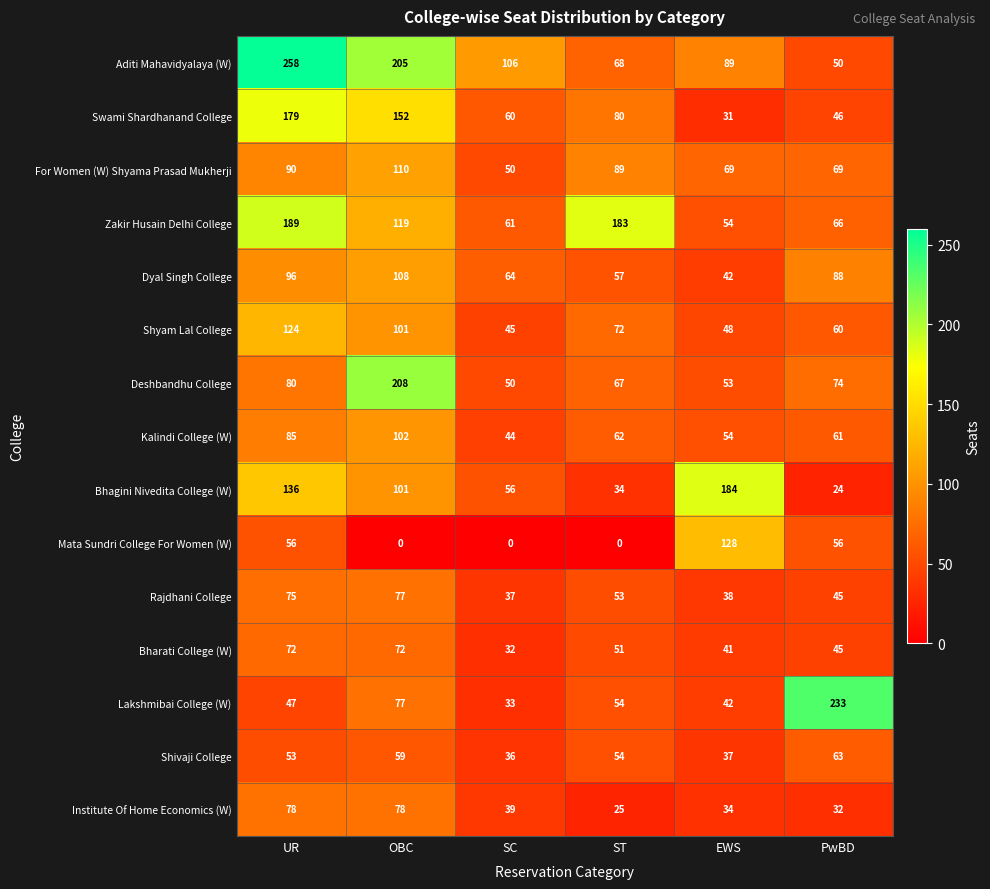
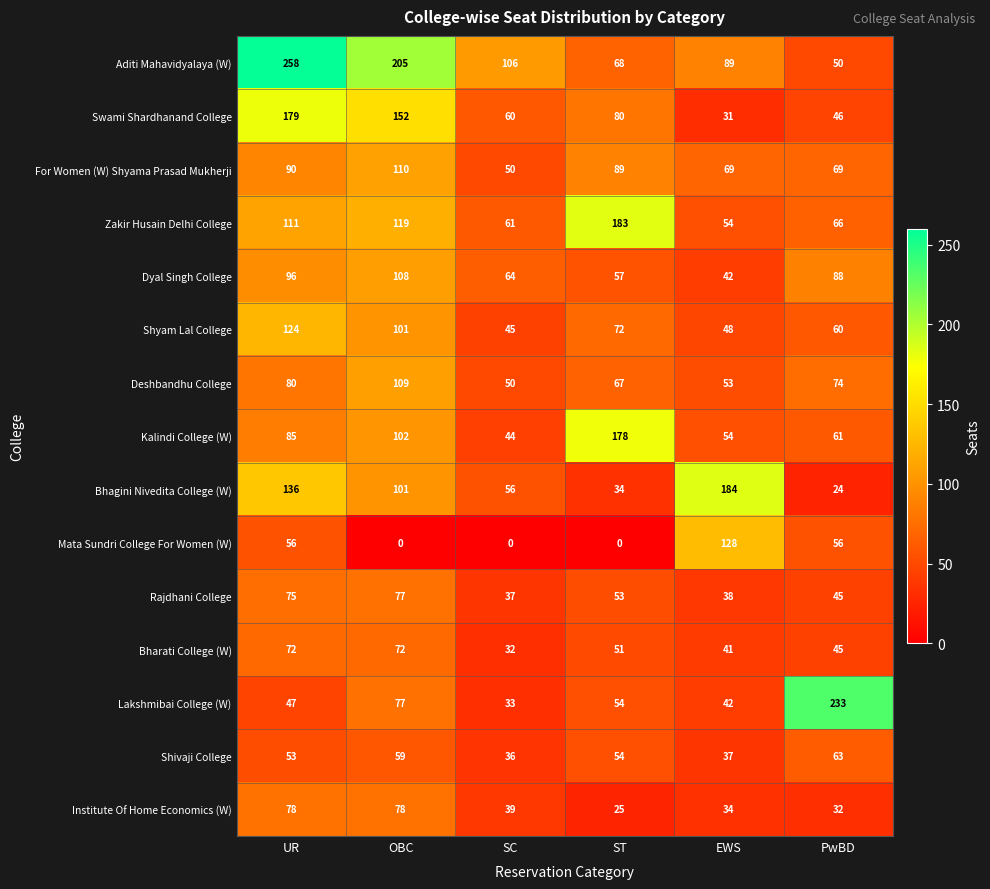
  {
    "Aditi Mahavidyalaya (W)": {
      "UR": 258,
      "OBC": 205,
      "SC": 106,
      "ST": 68,
      "EWS": 89,
      "PwBD": 50
    },
    "Swami Shardhanand College": {
      "UR": 179,
      "OBC": 152,
      "SC": 60,
      "ST": 80,
      "EWS": 31,
      "PwBD": 46
    },
    "For Women (W) Shyama Prasad Mukherji": {
      "UR": 90,
      "OBC": 110,
      "SC": 50,
      "ST": 89,
      "EWS": 69,
      "PwBD": 69
    },
    "Zakir Husain Delhi College": {
-     "UR": 189,
+     "UR": 111,
      "OBC": 119,
      "SC": 61,
      "ST": 183,
      "EWS": 54,
      "PwBD": 66
    },
    "Dyal Singh College": {
      "UR": 96,
      "OBC": 108,
      "SC": 64,
      "ST": 57,
      "EWS": 42,
      "PwBD": 88
    },
    "Shyam Lal College": {
      "UR": 124,
      "OBC": 101,
      "SC": 45,
      "ST": 72,
      "EWS": 48,
      "PwBD": 60
    },
    "Deshbandhu College": {
      "UR": 80,
-     "OBC": 208,
+     "OBC": 109,
      "SC": 50,
      "ST": 67,
      "EWS": 53,
      "PwBD": 74
    },
    "Kalindi College (W)": {
      "UR": 85,
      "OBC": 102,
      "SC": 44,
-     "ST": 62,
+     "ST": 178,
      "EWS": 54,
      "PwBD": 61
    },
    "Bhagini Nivedita College (W)": {
      "UR": 136,
      "OBC": 101,
      "SC": 56,
      "ST": 34,
      "EWS": 184,
      "PwBD": 24
    },
    "Mata Sundri College For Women (W)": {
      "UR": 56,
      "OBC": 0,
      "SC": 0,
      "ST": 0,
      "EWS": 128,
      "PwBD": 56
    },
    "Rajdhani College": {
      "UR": 75,
      "OBC": 77,
      "SC": 37,
      "ST": 53,
      "EWS": 38,
      "PwBD": 45
    },
    "Bharati College (W)": {
      "UR": 72,
      "OBC": 72,
      "SC": 32,
      "ST": 51,
      "EWS": 41,
      "PwBD": 45
    },
    "Lakshmibai College (W)": {
      "UR": 47,
      "OBC": 77,
      "SC": 33,
      "ST": 54,
      "EWS": 42,
      "PwBD": 233
    },
    "Shivaji College": {
      "UR": 53,
      "OBC": 59,
      "SC": 36,
      "ST": 54,
      "EWS": 37,
      "PwBD": 63
    },
    "Institute Of Home Economics (W)": {
      "UR": 78,
      "OBC": 78,
      "SC": 39,
      "ST": 25,
      "EWS": 34,
      "PwBD": 32
    }
  }
